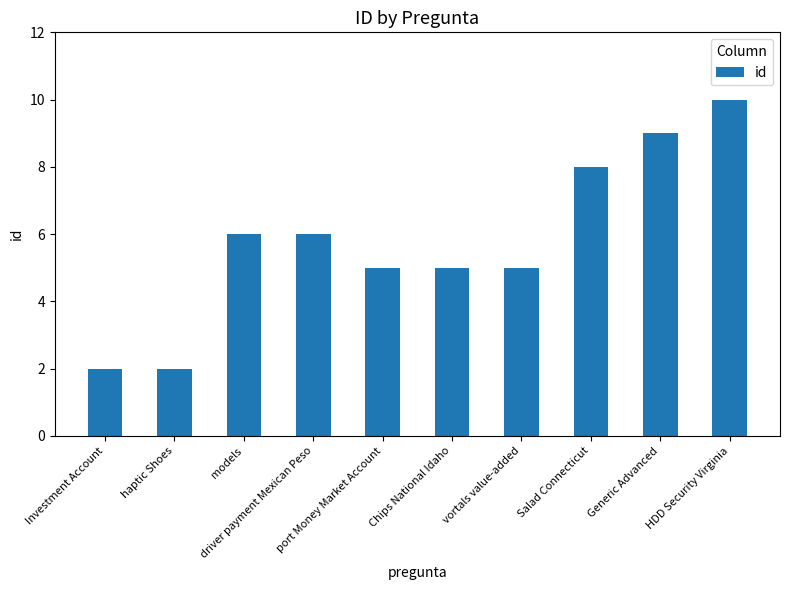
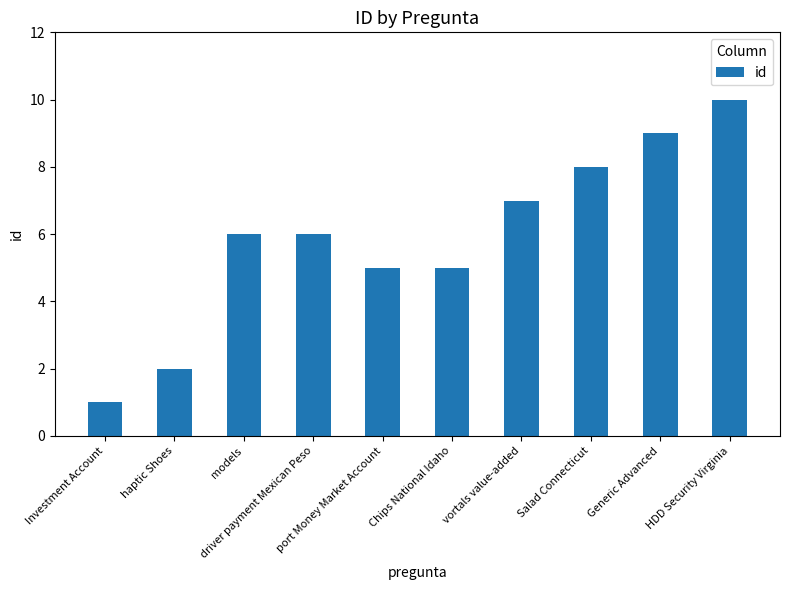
  {
-   "Investment Account": 2,
+   "Investment Account": 1,
    "haptic Shoes": 2,
    "models": 6,
    "driver payment Mexican Peso": 6,
    "port Money Market Account": 5,
    "Chips National Idaho": 5,
-   "vortals value-added": 5,
+   "vortals value-added": 7,
    "Salad Connecticut": 8,
    "Generic Advanced": 9,
    "HDD Security Virginia": 10
  }
